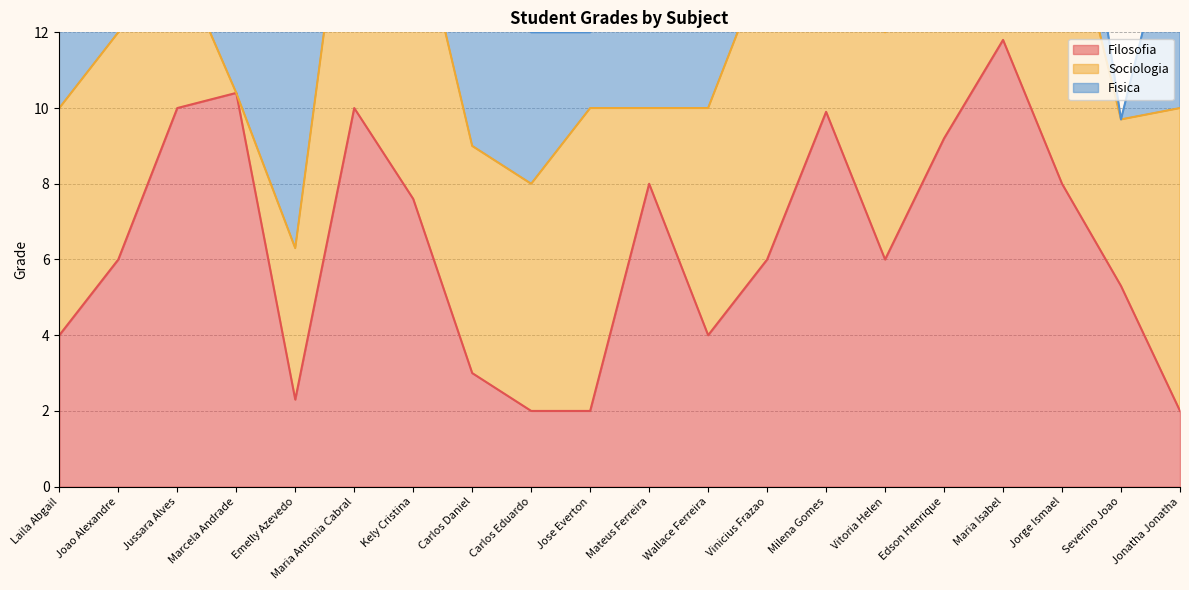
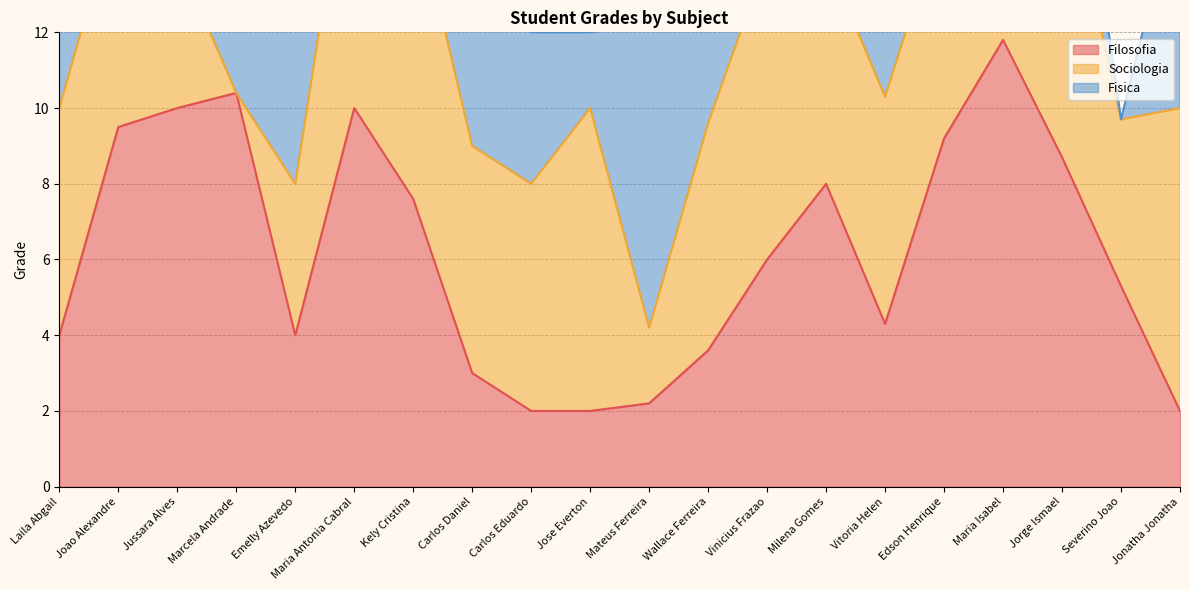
  {
    "Filosofia": {
      "Laila Abgail": 4.0,
-     "Joao Alexandre": 6.0,
+     "Joao Alexandre": 9.5,
      "Jussara Alves": 10.0,
-     "Emelly Azevedo": 2.3,
+     "Emelly Azevedo": 4.0,
      "Maria Antonia Cabral": 10.0,
      "Kely Cristina": 7.6,
      "Carlos Daniel": 3.0,
      "Carlos Eduardo": 2.0,
      "Jose Everton": 2.0,
-     "Mateus Ferreira": 8.0,
-     "Wallace Ferreira": 4.0,
+     "Mateus Ferreira": 2.2,
+     "Wallace Ferreira": 3.6,
      "Vinicius Frazao": 6.0,
-     "Milena Gomes": 9.9,
-     "Vitoria Helen": 6.0,
+     "Milena Gomes": 8.0,
+     "Vitoria Helen": 4.3,
      "Edson Henrique": 9.2,
      "Maria Isabel": 11.8,
-     "Jorge Ismael": 8.0,
+     "Jorge Ismael": 8.7,
      "Severino Joao": 5.3,
      "Jonatha Jonatha": 2.0
    },
    "Sociologia": {
      "Laila Abgail": 6.0,
      "Emelly Azevedo": 4.0,
      "Carlos Daniel": 6.0,
      "Carlos Eduardo": 6.0,
      "Jose Everton": 8.0,
      "Mateus Ferreira": 2.0,
      "Wallace Ferreira": 6.0,
      "Vitoria Helen": 6.0,
      "Jonatha Jonatha": 8.0
    },
    "Fisica": {
      "Carlos Eduardo": 4.0,
      "Jose Everton": 2.0
    }
  }
